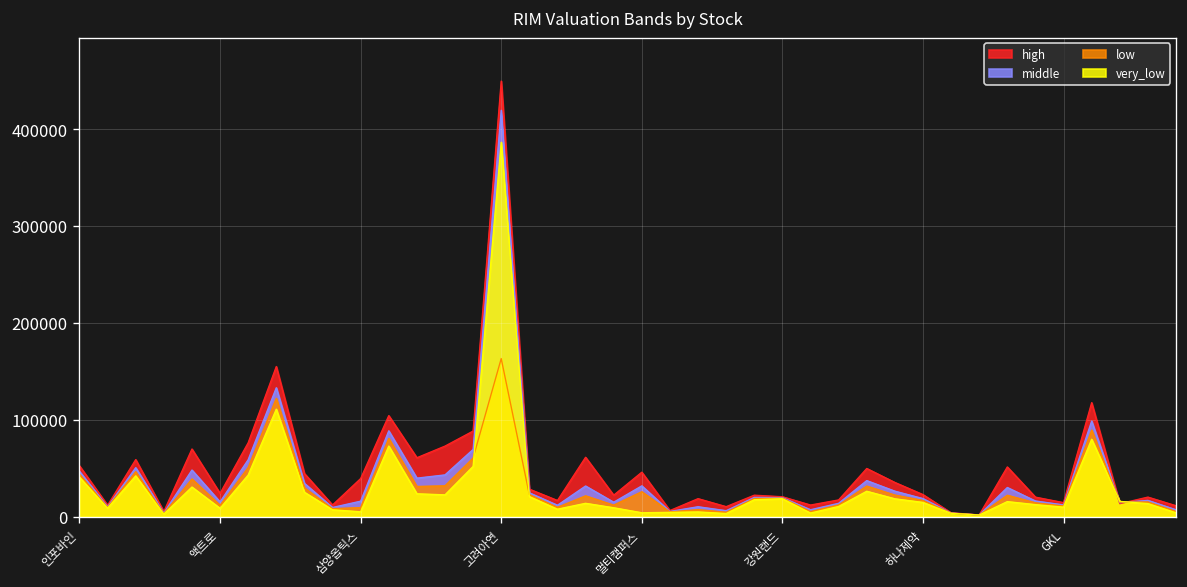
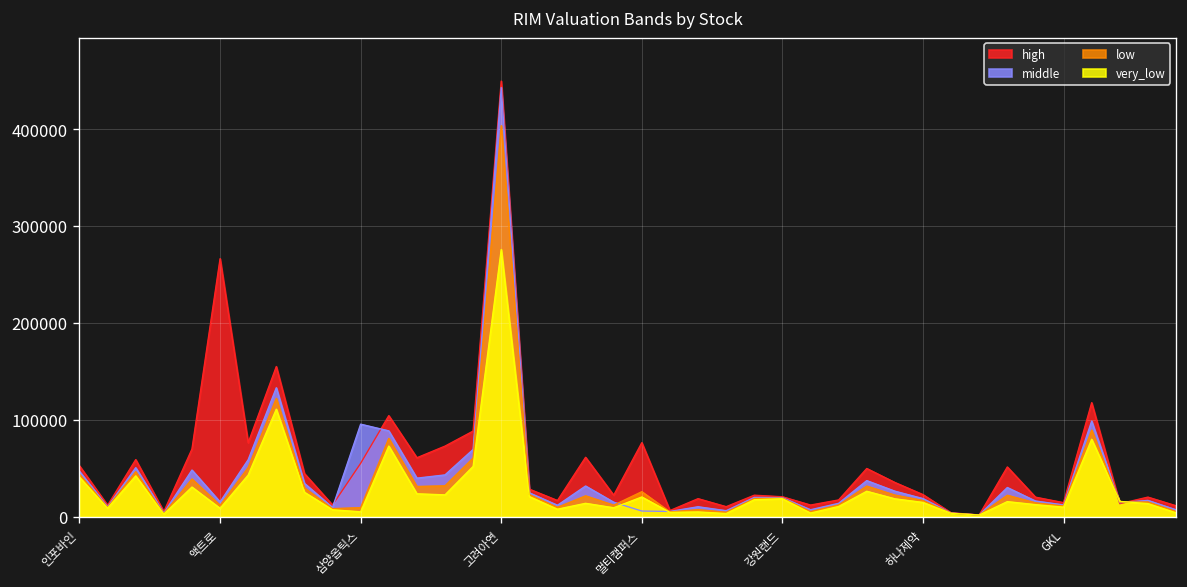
  {
    "high": {
      "인포바인": 50000,
-     "액트로": 20000,
-     "삼양옵틱스": 40000,
+     "액트로": 270000,
+     "삼양옵틱스": 60000,
      "고려아연": 450000,
-     "멀티캠퍼스": 50000,
+     "멀티캠퍼스": 80000,
      "하나제약": 20000
    },
    "middle": {
      "액트로": 20000,
-     "삼양옵틱스": 20000,
-     "고려아연": 420000,
-     "멀티캠퍼스": 30000
+     "삼양옵틱스": 100000,
+     "고려아연": 440000,
+     "멀티캠퍼스": 10000
    },
    "low": {
      "삼양옵틱스": 10000,
-     "고려아연": 160000,
+     "고려아연": 400000,
      "멀티캠퍼스": 30000
    },
    "very_low": {
      "삼양옵틱스": 10000,
-     "고려아연": 390000,
-     "멀티캠퍼스": 0
+     "고려아연": 280000,
+     "멀티캠퍼스": 20000
    }
  }
